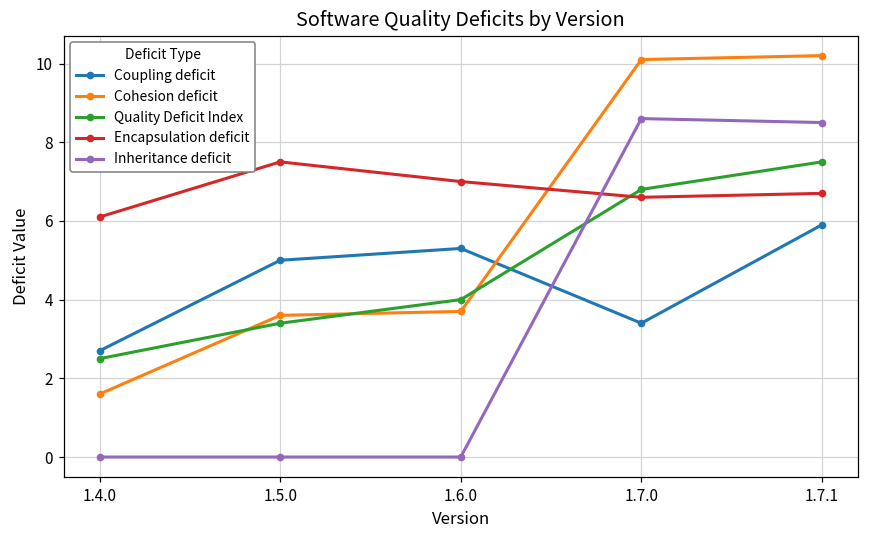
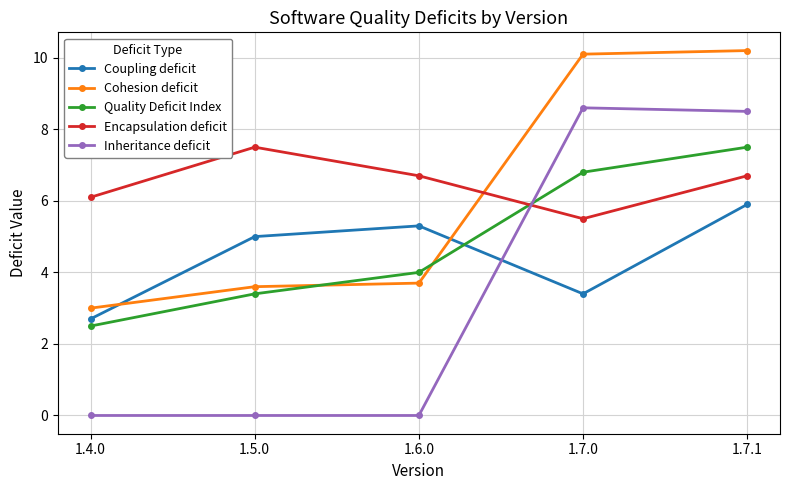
  {
    "Coupling deficit": {
      "1.4.0": 2.7,
      "1.5.0": 5.0,
      "1.6.0": 5.3,
      "1.7.0": 3.4,
      "1.7.1": 5.9
    },
    "Cohesion deficit": {
-     "1.4.0": 1.6,
+     "1.4.0": 3.0,
      "1.5.0": 3.6,
      "1.6.0": 3.7,
      "1.7.0": 10.1,
      "1.7.1": 10.2
    },
    "Quality Deficit Index": {
      "1.4.0": 2.5,
      "1.5.0": 3.4,
      "1.6.0": 4.0,
      "1.7.0": 6.8,
      "1.7.1": 7.5
    },
    "Encapsulation deficit": {
      "1.4.0": 6.1,
      "1.5.0": 7.5,
-     "1.6.0": 7.0,
-     "1.7.0": 6.6,
+     "1.6.0": 6.7,
+     "1.7.0": 5.5,
      "1.7.1": 6.7
    },
    "Inheritance deficit": {
      "1.4.0": 0.0,
      "1.5.0": 0.0,
      "1.6.0": 0.0,
      "1.7.0": 8.6,
      "1.7.1": 8.5
    }
  }
